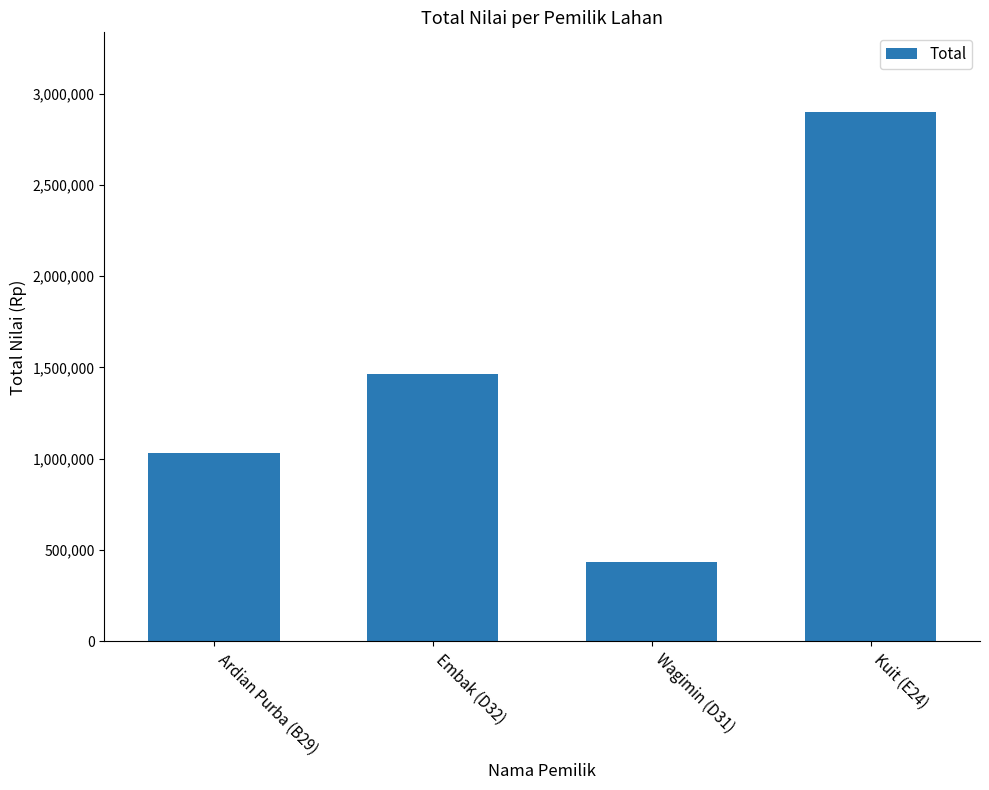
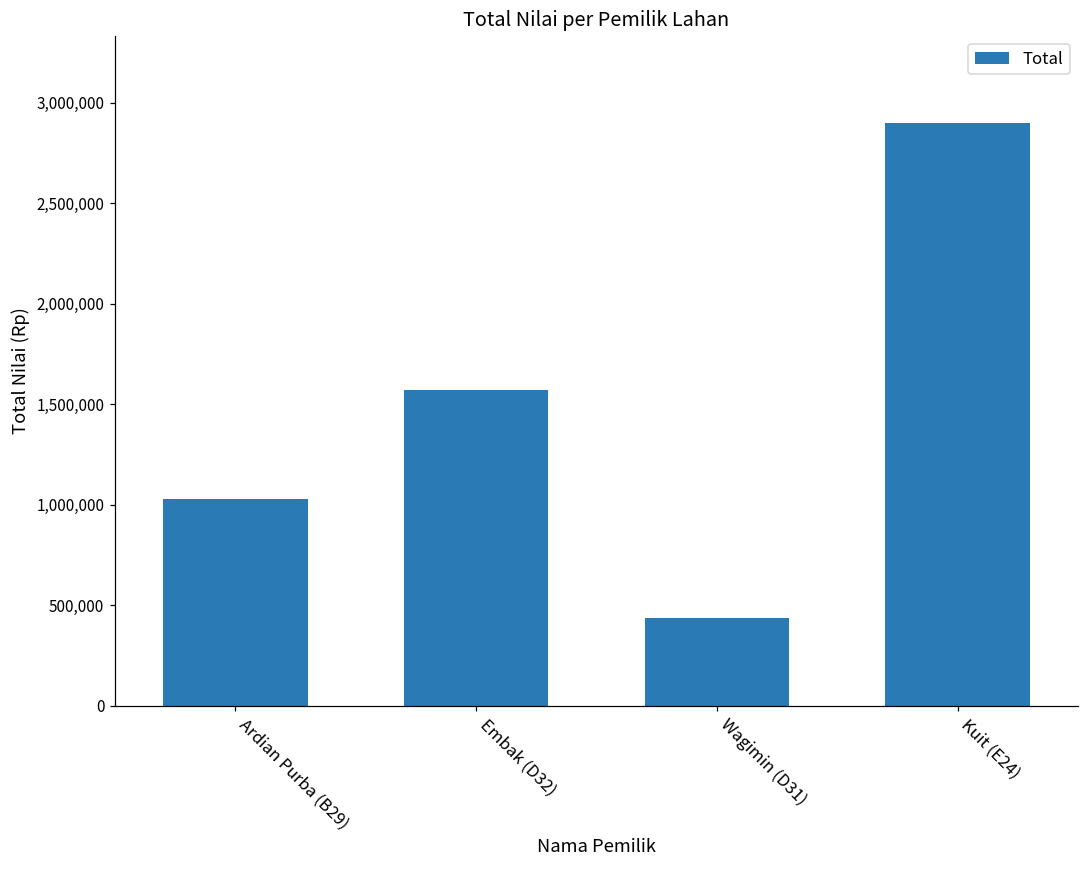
  {
    "Ardian Purba (B29)": "1,030,000",
-   "Embak (D32)": "1,460,000",
+   "Embak (D32)": "1,570,000",
    "Wagimin (D31)": "440,000",
    "Kuit (E24)": "2,900,000"
  }
